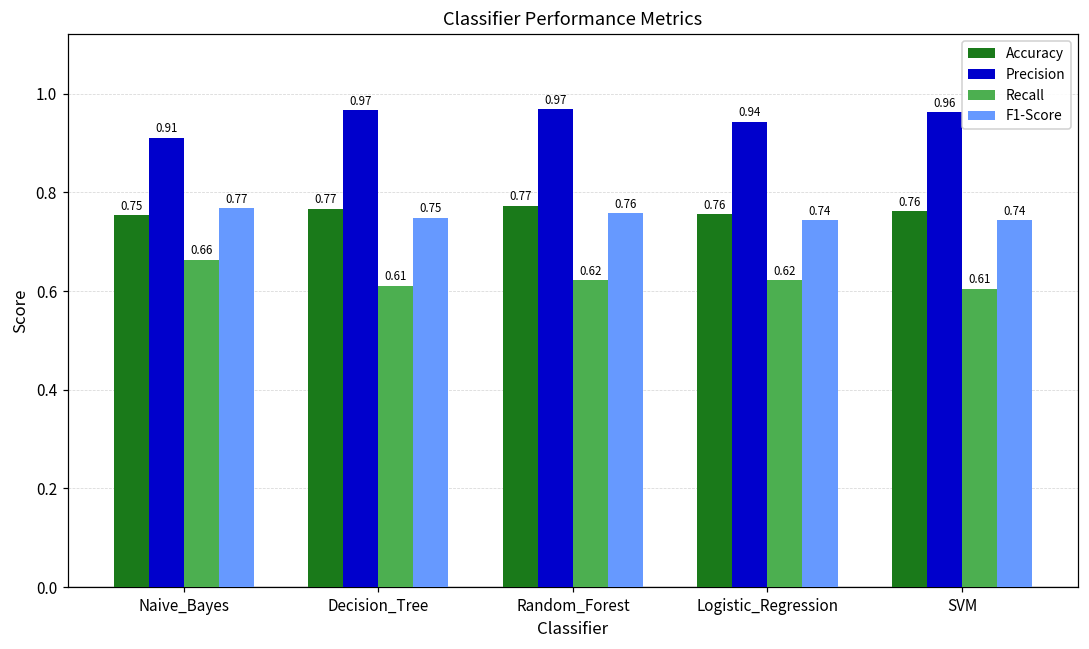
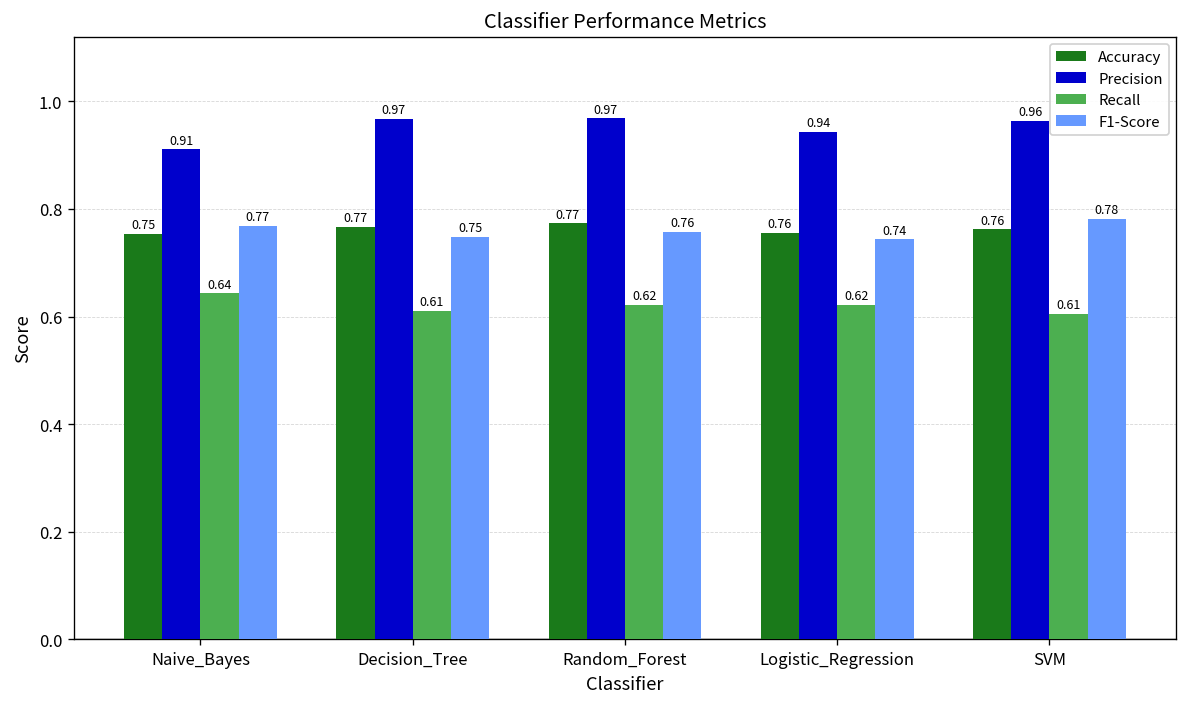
  {
    "Accuracy": {
      "Naive_Bayes": 0.75,
      "Decision_Tree": 0.77,
      "Random_Forest": 0.77,
      "Logistic_Regression": 0.76,
      "SVM": 0.76
    },
    "Precision": {
      "Naive_Bayes": 0.91,
      "Decision_Tree": 0.97,
      "Random_Forest": 0.97,
      "Logistic_Regression": 0.94,
      "SVM": 0.96
    },
    "Recall": {
-     "Naive_Bayes": 0.66,
+     "Naive_Bayes": 0.64,
      "Decision_Tree": 0.61,
      "Random_Forest": 0.62,
      "Logistic_Regression": 0.62,
      "SVM": 0.61
    },
    "F1-Score": {
      "Naive_Bayes": 0.77,
      "Decision_Tree": 0.75,
      "Random_Forest": 0.76,
      "Logistic_Regression": 0.74,
-     "SVM": 0.74
+     "SVM": 0.78
    }
  }
